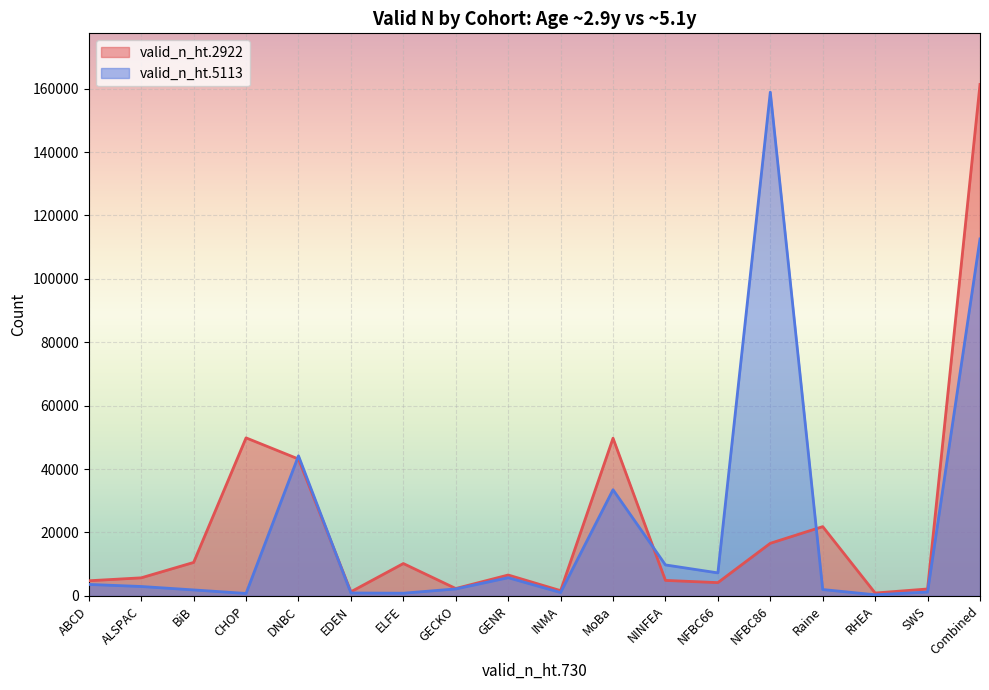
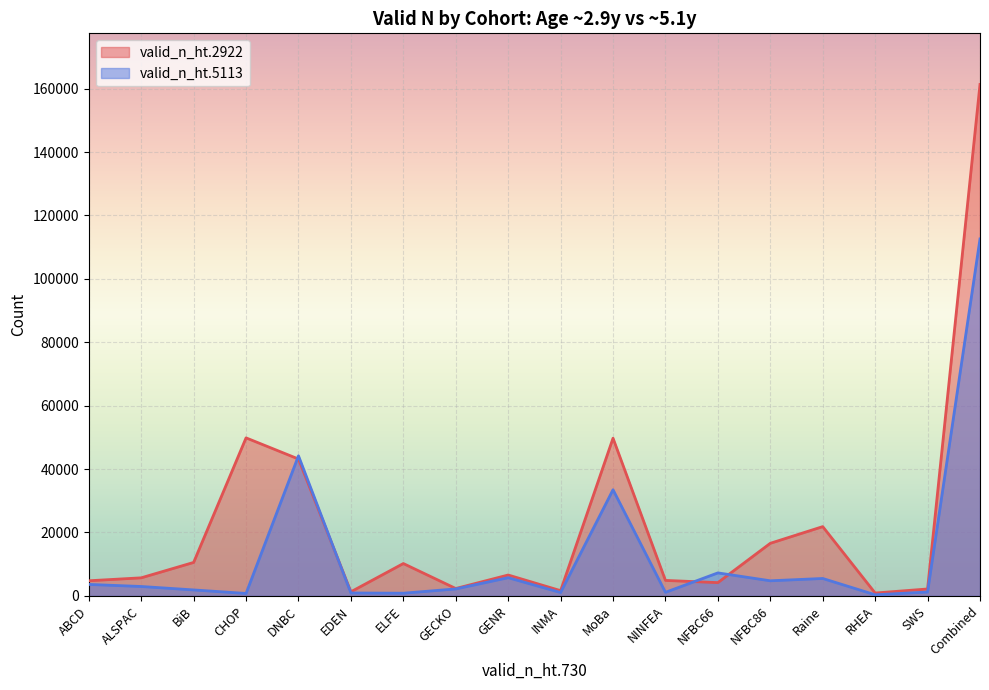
  {
    "valid_n_ht.2922": {
      "ABCD": 5000,
      "ALSPAC": 6000,
      "BiB": 11000,
      "CHOP": 50000,
      "DNBC": 43000,
      "ELFE": 10000,
      "GENR": 7000,
      "MoBa": 50000,
      "NINFEA": 5000,
      "NFBC66": 4000,
      "NFBC86": 17000,
      "Raine": 22000,
      "SWS": 2000,
      "Combined": 161000
    },
    "valid_n_ht.5113": {
      "ABCD": 4000,
      "ALSPAC": 3000,
      "BiB": 2000,
      "CHOP": 1000,
      "DNBC": 44000,
      "ELFE": 1000,
      "GENR": 6000,
      "MoBa": 33000,
-     "NINFEA": 10000,
+     "NINFEA": 1000,
      "NFBC66": 7000,
-     "NFBC86": 159000,
-     "Raine": 2000,
+     "NFBC86": 5000,
+     "Raine": 5000,
      "SWS": 1000,
      "Combined": 113000
    }
  }
